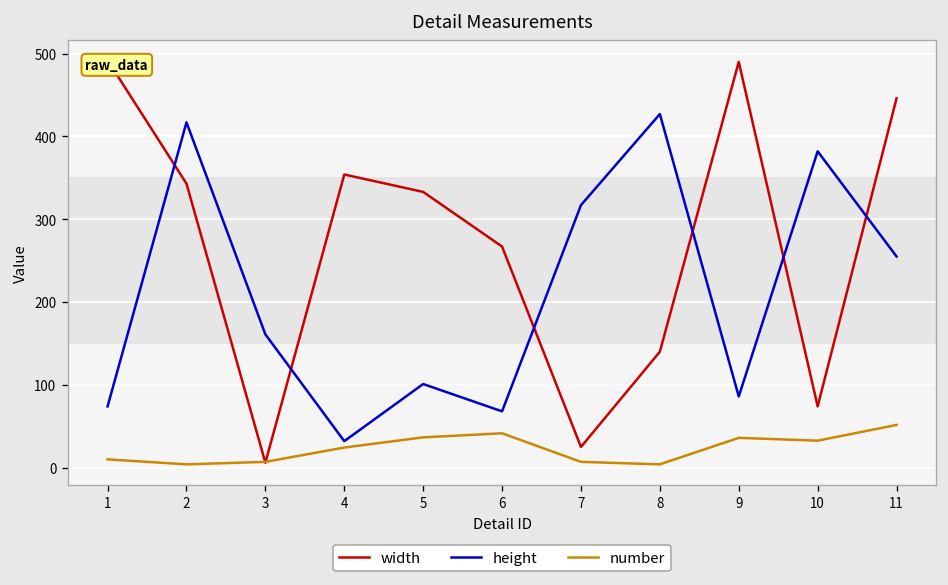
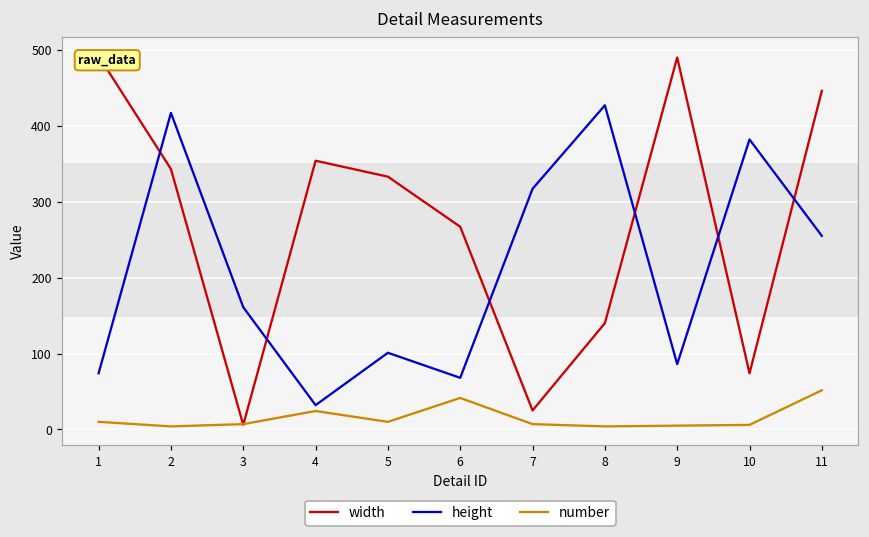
  {
    "width": {
      "2": 340,
      "4": 350,
      "5": 330,
      "6": 270,
      "7": 30,
      "8": 140,
      "9": 490,
      "10": 70,
      "11": 450
    },
    "height": {
      "1": 70,
      "2": 420,
      "3": 160,
      "4": 30,
      "5": 100,
      "6": 70,
      "7": 320,
      "8": 430,
      "9": 90,
      "10": 380,
      "11": 260
    },
    "number": {
      "1": 10,
      "2": 0,
      "4": 20,
-     "5": 40,
+     "5": 10,
      "6": 40,
      "7": 10,
      "8": 0,
-     "9": 40,
-     "10": 30,
+     "9": 10,
+     "10": 10,
      "11": 50
    }
  }
